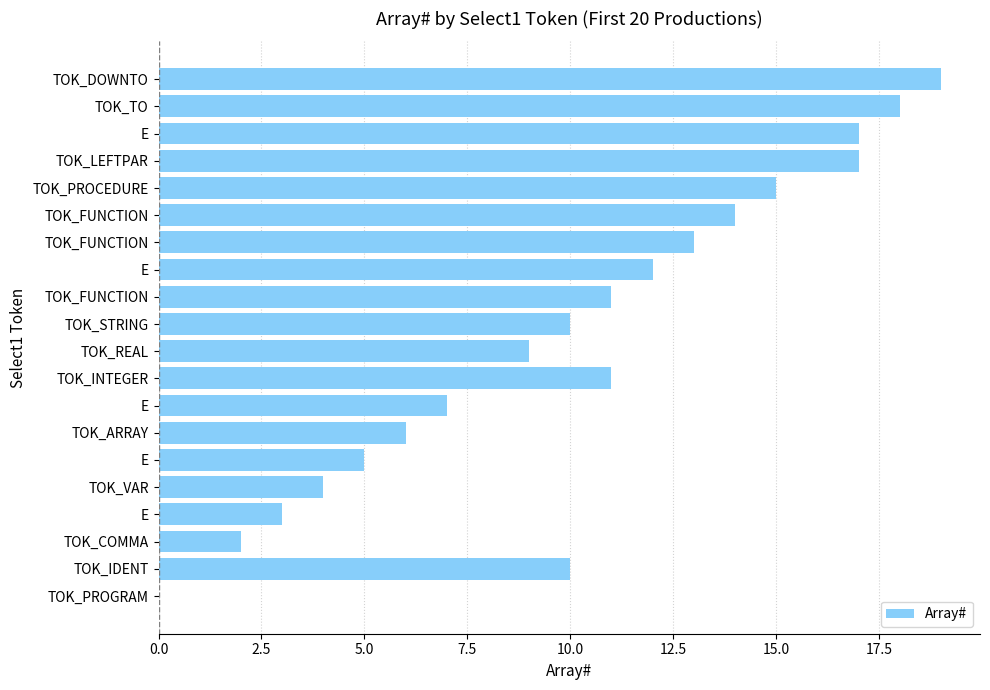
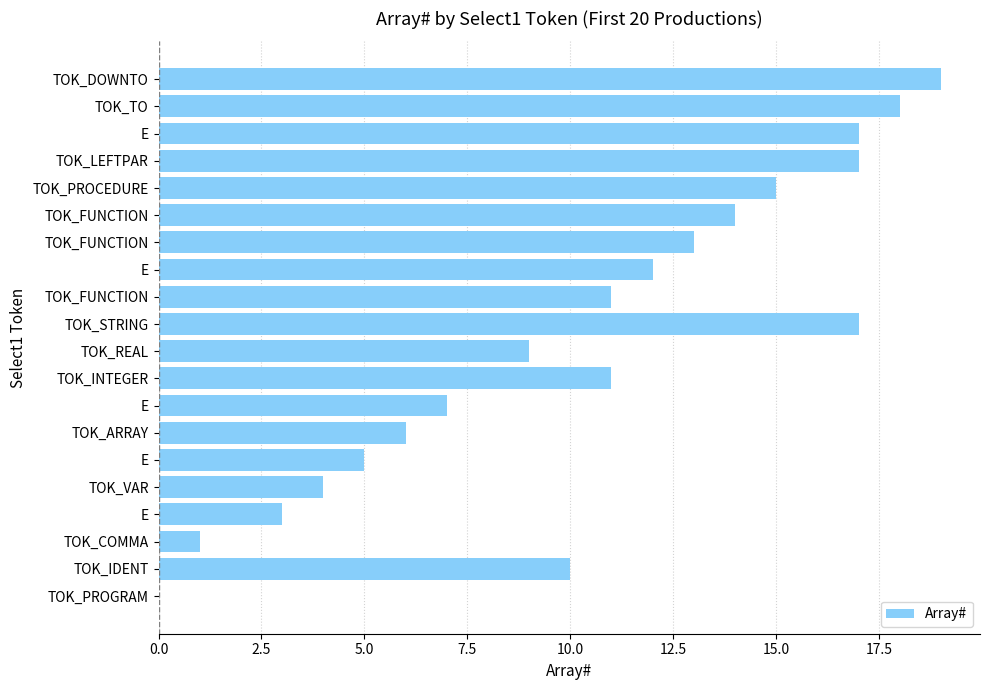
  {
    "TOK_DOWNTO": 19,
    "TOK_TO": 18,
    "TOK_LEFTPAR": 17,
    "TOK_PROCEDURE": 15,
-   "TOK_STRING": 10,
+   "TOK_STRING": 17,
    "TOK_REAL": 9,
    "TOK_INTEGER": 11,
    "TOK_ARRAY": 6,
    "TOK_VAR": 4,
-   "TOK_COMMA": 2,
+   "TOK_COMMA": 1,
    "TOK_IDENT": 10,
    "TOK_PROGRAM": 0
  }
